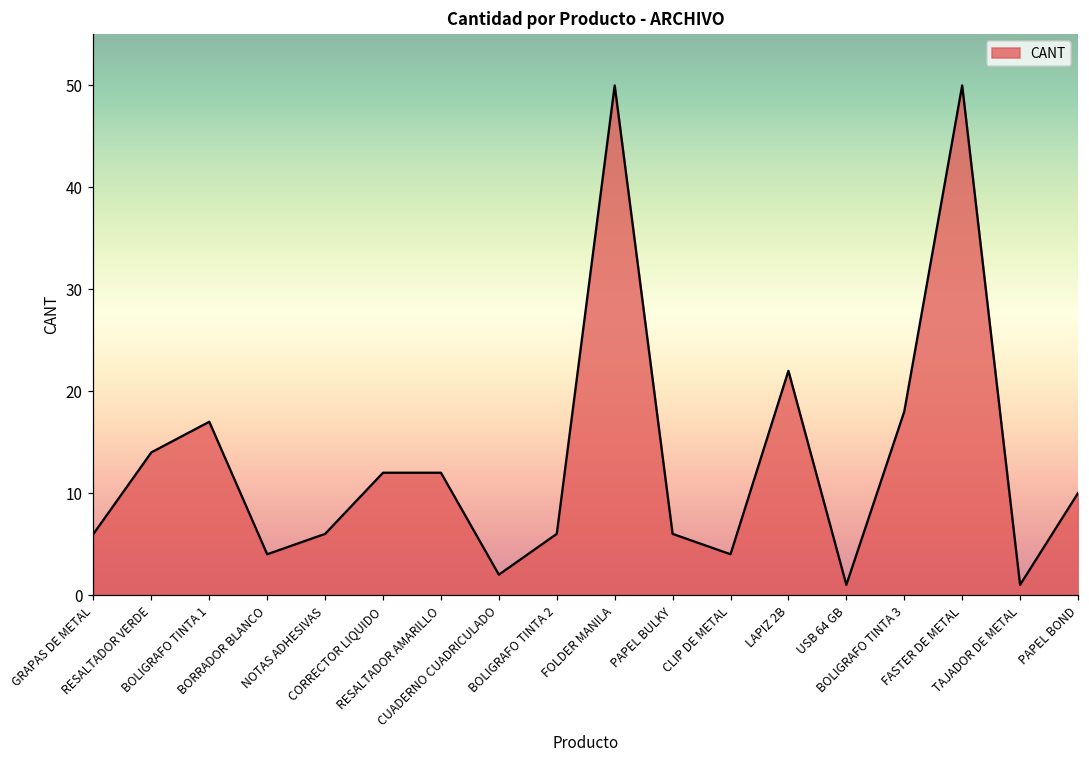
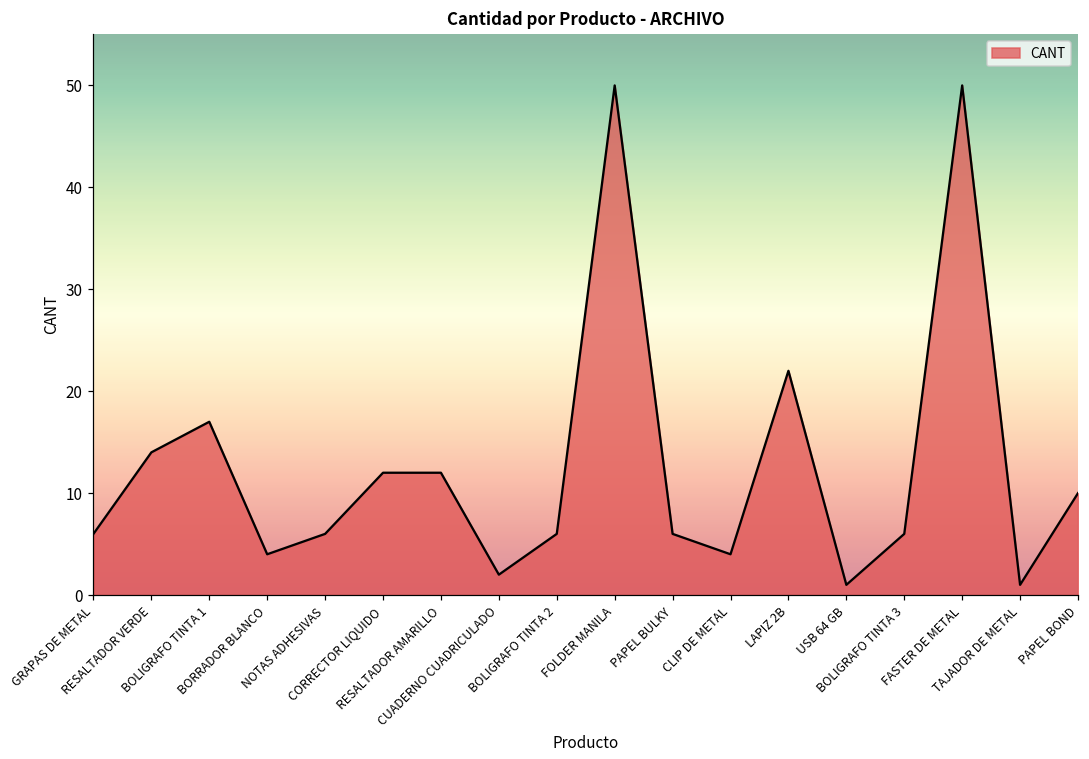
  {
    "GRAPAS DE METAL": 6,
    "RESALTADOR VERDE": 14,
    "BOLIGRAFO TINTA 1": 17,
    "BORRADOR BLANCO": 4,
    "NOTAS ADHESIVAS": 6,
    "CORRECTOR LIQUIDO": 12,
    "RESALTADOR AMARILLO": 12,
    "CUADERNO CUADRICULADO": 2,
    "BOLIGRAFO TINTA 2": 6,
    "FOLDER MANILA": 50,
    "PAPEL BULKY": 6,
    "CLIP DE METAL": 4,
    "LAPIZ 2B": 22,
    "USB 64 GB": 1,
-   "BOLIGRAFO TINTA 3": 18,
+   "BOLIGRAFO TINTA 3": 6,
    "FASTER DE METAL": 50,
    "TAJADOR DE METAL": 1,
    "PAPEL BOND": 10
  }
